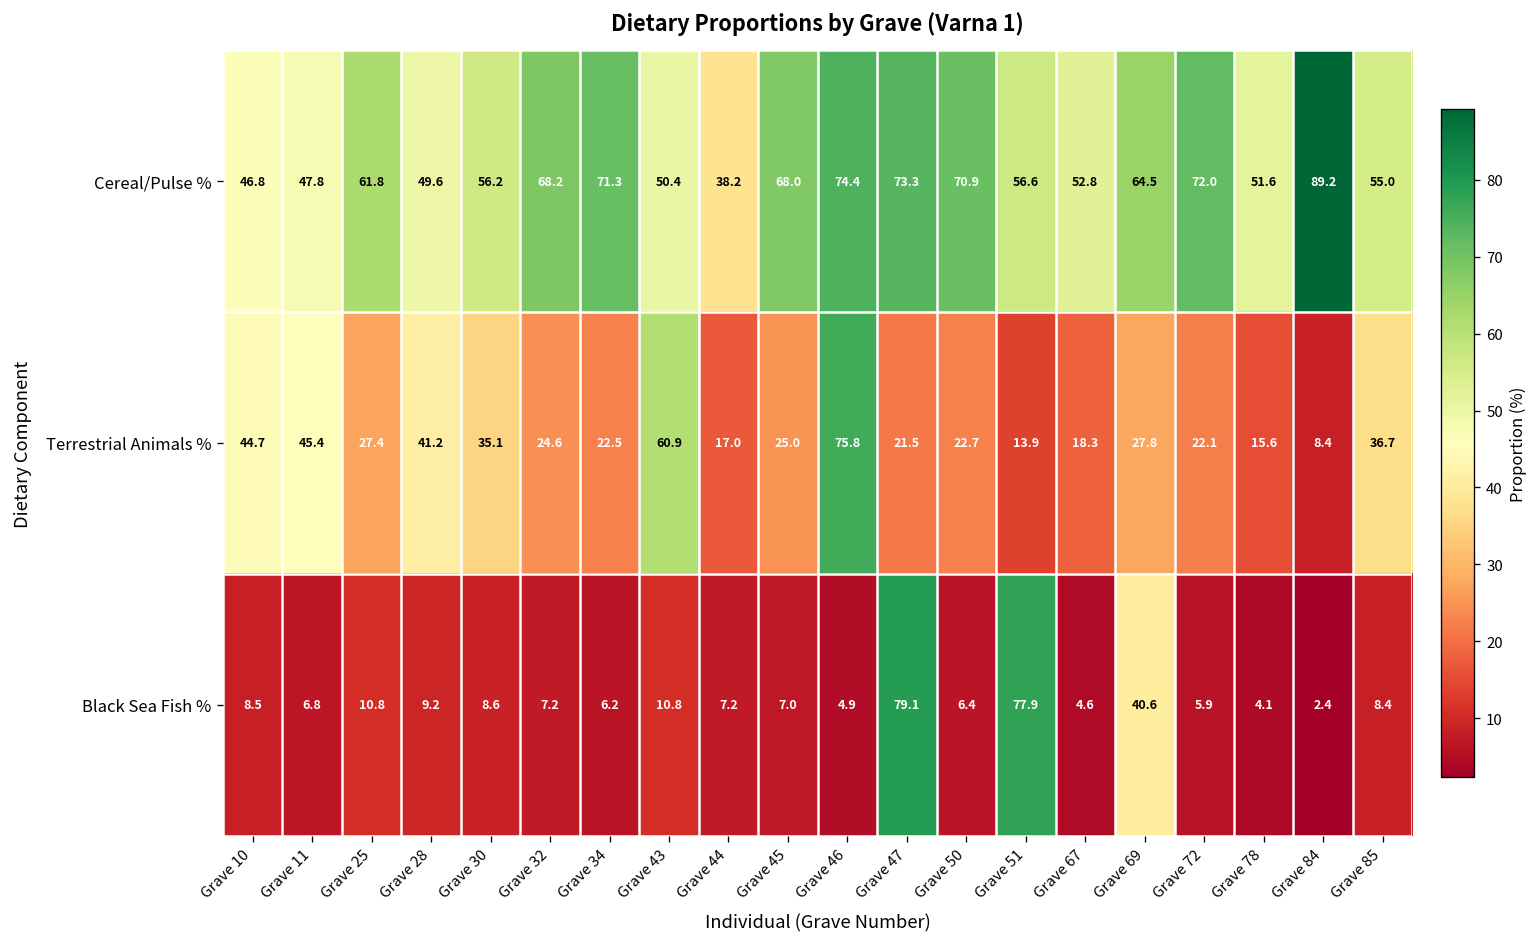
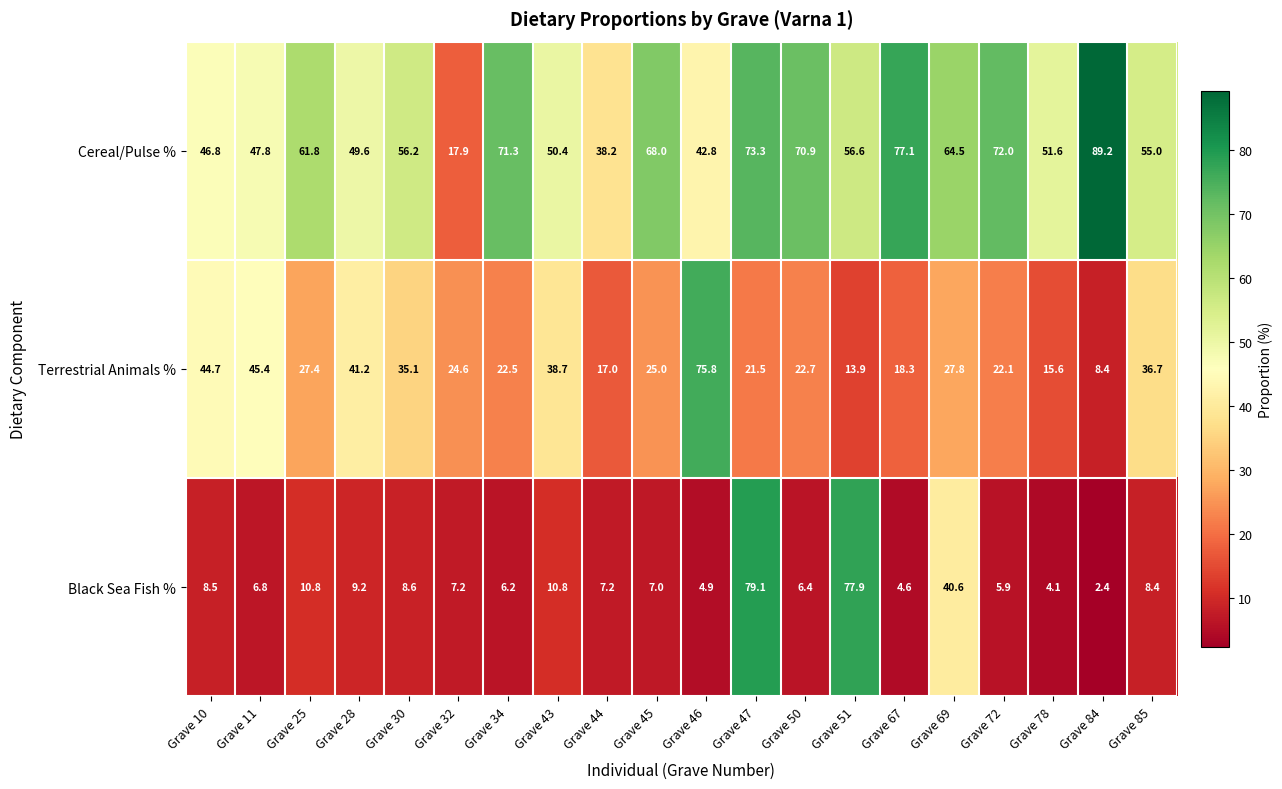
  {
    "Cereal/Pulse %": {
      "Grave 10": 46.8,
      "Grave 11": 47.8,
      "Grave 25": 61.8,
      "Grave 28": 49.6,
      "Grave 30": 56.2,
-     "Grave 32": 68.2,
+     "Grave 32": 17.9,
      "Grave 34": 71.3,
      "Grave 43": 50.4,
      "Grave 44": 38.2,
      "Grave 45": 68.0,
-     "Grave 46": 74.4,
+     "Grave 46": 42.8,
      "Grave 47": 73.3,
      "Grave 50": 70.9,
      "Grave 51": 56.6,
-     "Grave 67": 52.8,
+     "Grave 67": 77.1,
      "Grave 69": 64.5,
      "Grave 72": 72.0,
      "Grave 78": 51.6,
      "Grave 84": 89.2,
      "Grave 85": 55.0
    },
    "Terrestrial Animals %": {
      "Grave 10": 44.7,
      "Grave 11": 45.4,
      "Grave 25": 27.4,
      "Grave 28": 41.2,
      "Grave 30": 35.1,
      "Grave 32": 24.6,
      "Grave 34": 22.5,
-     "Grave 43": 60.9,
+     "Grave 43": 38.7,
      "Grave 44": 17.0,
      "Grave 45": 25.0,
      "Grave 46": 75.8,
      "Grave 47": 21.5,
      "Grave 50": 22.7,
      "Grave 51": 13.9,
      "Grave 67": 18.3,
      "Grave 69": 27.8,
      "Grave 72": 22.1,
      "Grave 78": 15.6,
      "Grave 84": 8.4,
      "Grave 85": 36.7
    },
    "Black Sea Fish %": {
      "Grave 10": 8.5,
      "Grave 11": 6.8,
      "Grave 25": 10.8,
      "Grave 28": 9.2,
      "Grave 30": 8.6,
      "Grave 32": 7.2,
      "Grave 34": 6.2,
      "Grave 43": 10.8,
      "Grave 44": 7.2,
      "Grave 45": 7.0,
      "Grave 46": 4.9,
      "Grave 47": 79.1,
      "Grave 50": 6.4,
      "Grave 51": 77.9,
      "Grave 67": 4.6,
      "Grave 69": 40.6,
      "Grave 72": 5.9,
      "Grave 78": 4.1,
      "Grave 84": 2.4,
      "Grave 85": 8.4
    }
  }
